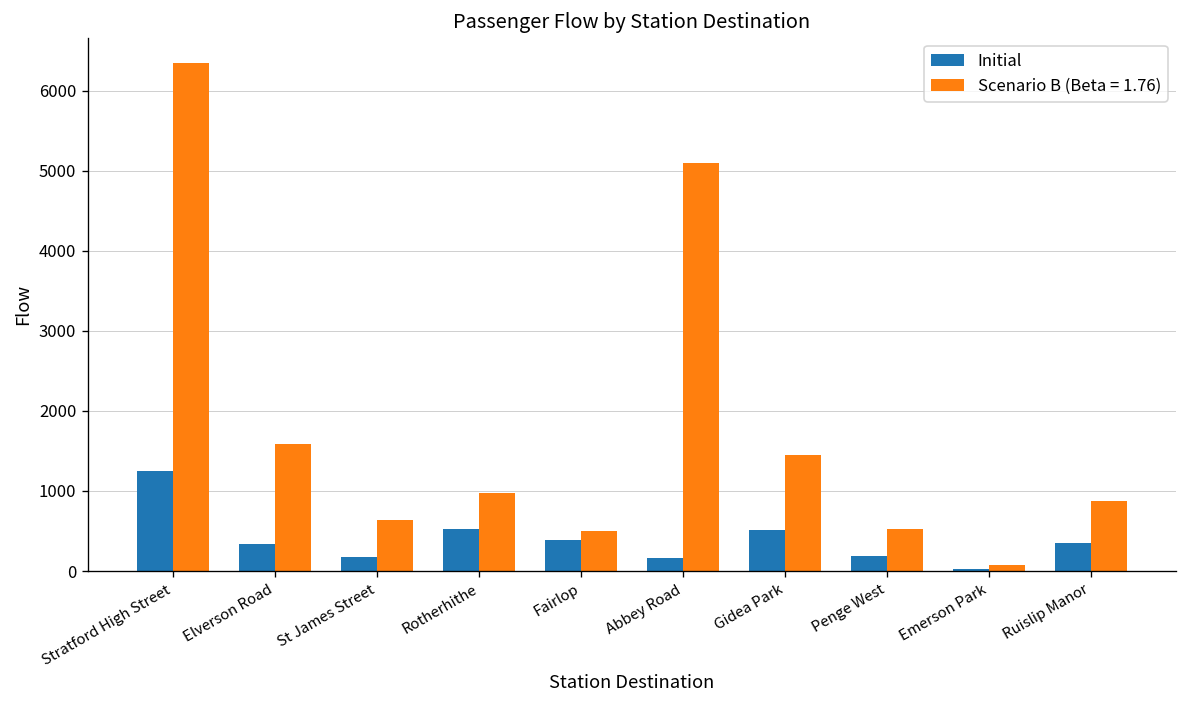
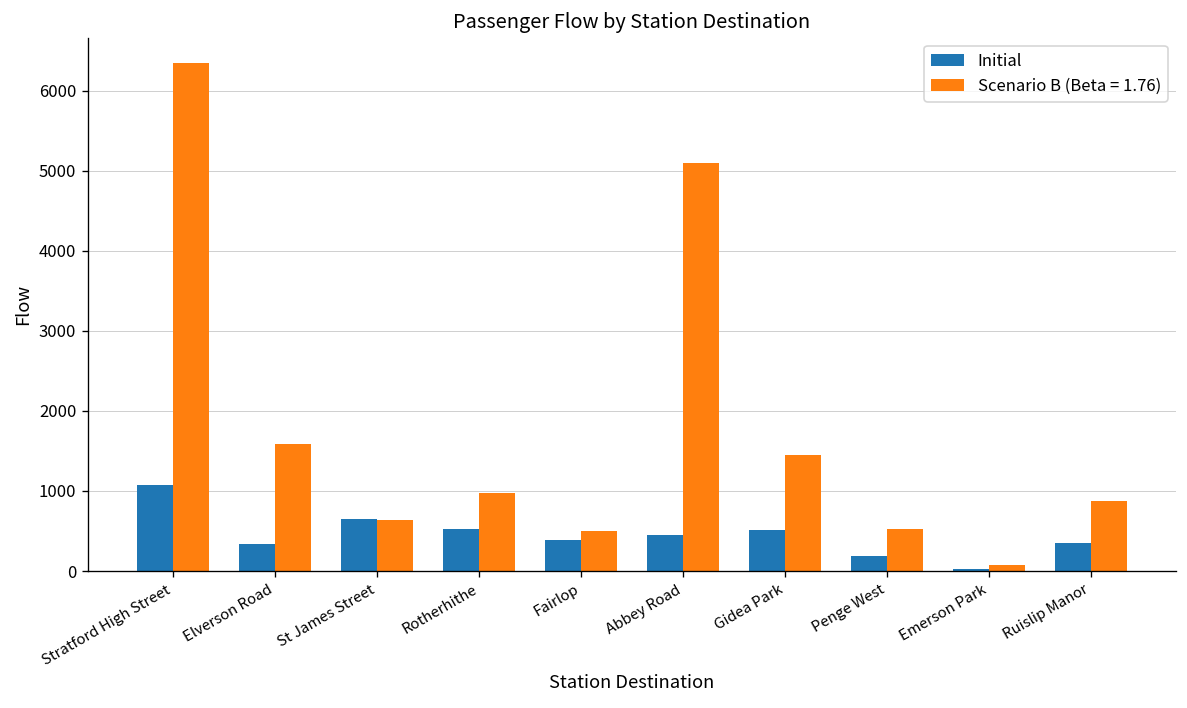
  {
    "Initial": {
-     "Stratford High Street": 1300,
+     "Stratford High Street": 1100,
      "Elverson Road": 300,
-     "St James Street": 200,
+     "St James Street": 600,
      "Rotherhithe": 500,
      "Fairlop": 400,
-     "Abbey Road": 200,
+     "Abbey Road": 400,
      "Gidea Park": 500,
      "Penge West": 200,
      "Ruislip Manor": 300
    },
    "Scenario B (Beta = 1.76)": {
      "Stratford High Street": 6300,
      "Elverson Road": 1600,
      "St James Street": 600,
      "Rotherhithe": 1000,
      "Fairlop": 500,
      "Abbey Road": 5100,
      "Gidea Park": 1500,
      "Penge West": 500,
      "Emerson Park": 100,
      "Ruislip Manor": 900
    }
  }
